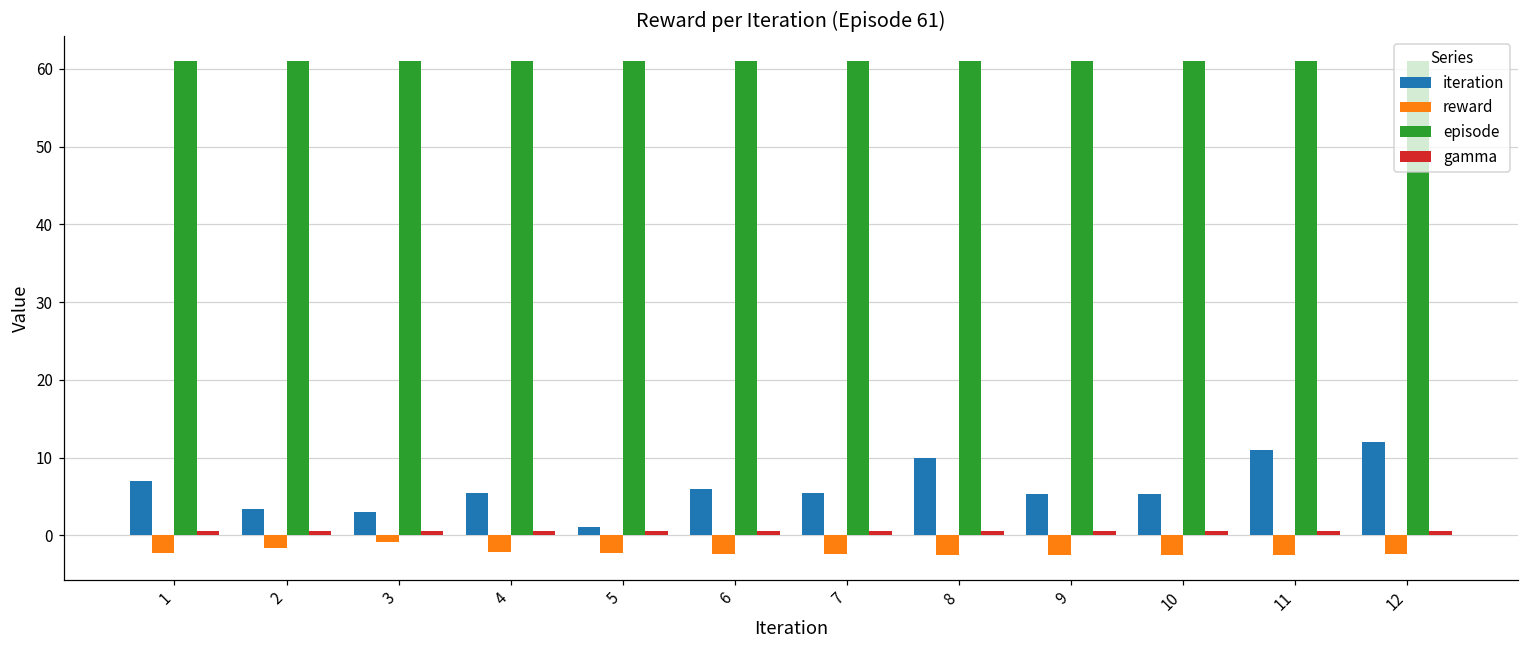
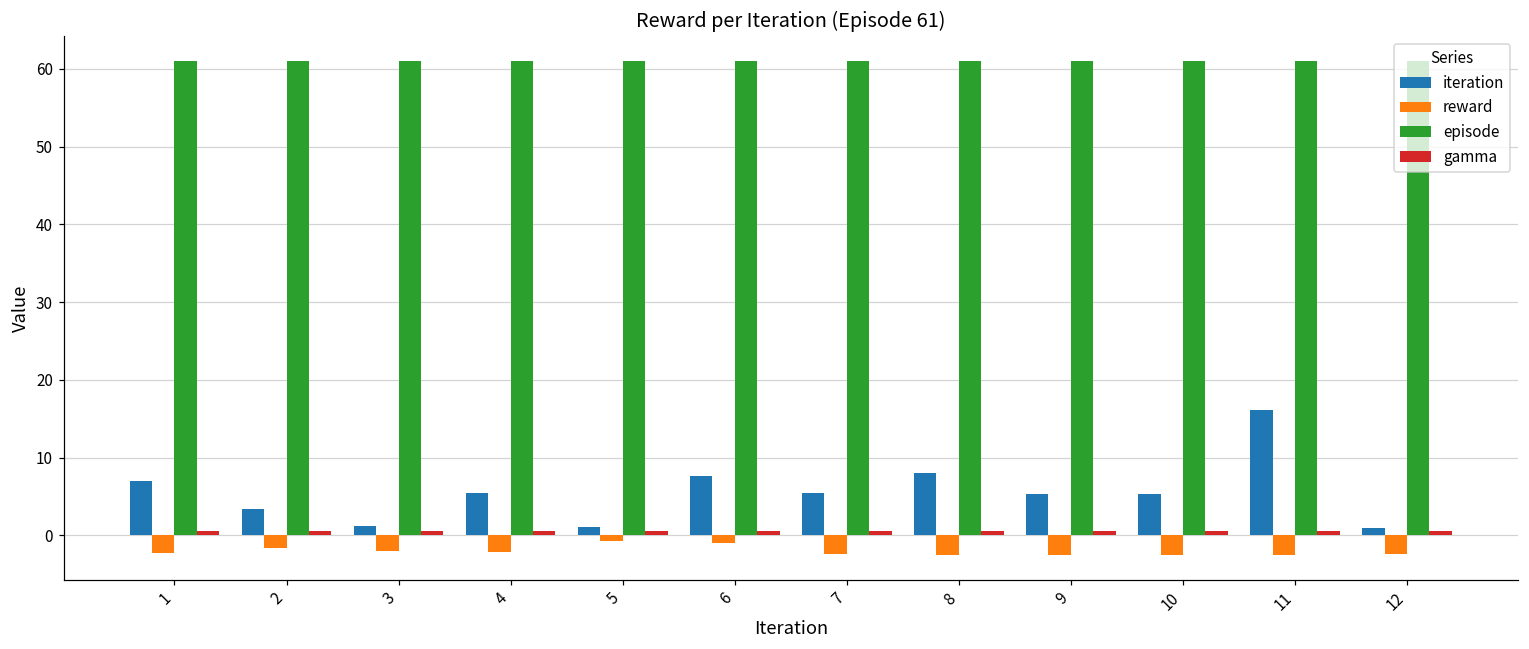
  {
    "iteration": {
      "1": 7,
      "2": 3,
-     "3": 3,
+     "3": 1,
      "4": 6,
      "5": 1,
-     "6": 6,
+     "6": 8,
      "7": 5,
-     "8": 10,
+     "8": 8,
      "9": 5,
      "10": 5,
-     "11": 11,
-     "12": 12
+     "11": 16,
+     "12": 1
    },
    "reward": {
      "1": -2,
      "2": -2,
-     "3": -1,
+     "3": -2,
      "4": -2,
-     "5": -2,
-     "6": -2,
+     "5": -1,
+     "6": -1,
      "7": -2,
      "8": -2,
      "9": -2,
      "10": -2,
      "11": -2,
      "12": -2
    },
    "episode": {
      "1": 61,
      "2": 61,
      "3": 61,
      "4": 61,
      "5": 61,
      "6": 61,
      "7": 61,
      "8": 61,
      "9": 61,
      "10": 61,
      "11": 61
    },
    "gamma": {
      "1": 1,
      "2": 1,
      "3": 1,
      "4": 1,
      "5": 1,
      "6": 1,
      "7": 1,
      "8": 1,
      "9": 1,
      "10": 1,
      "11": 1,
      "12": 1
    }
  }
